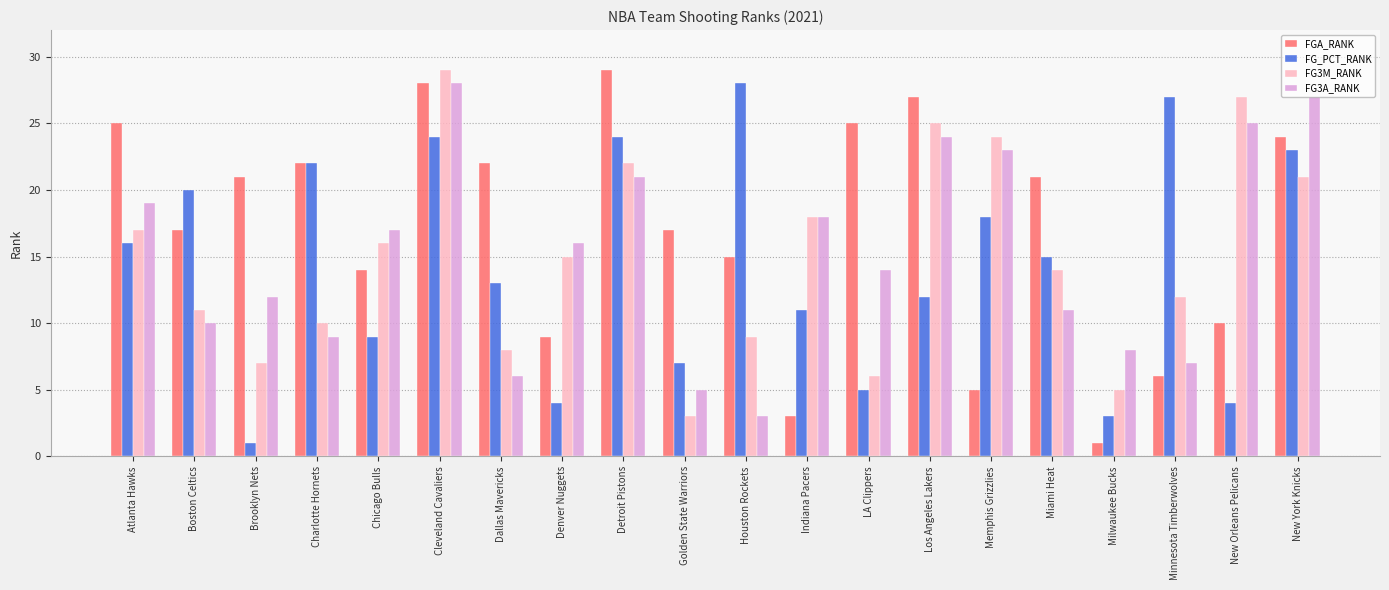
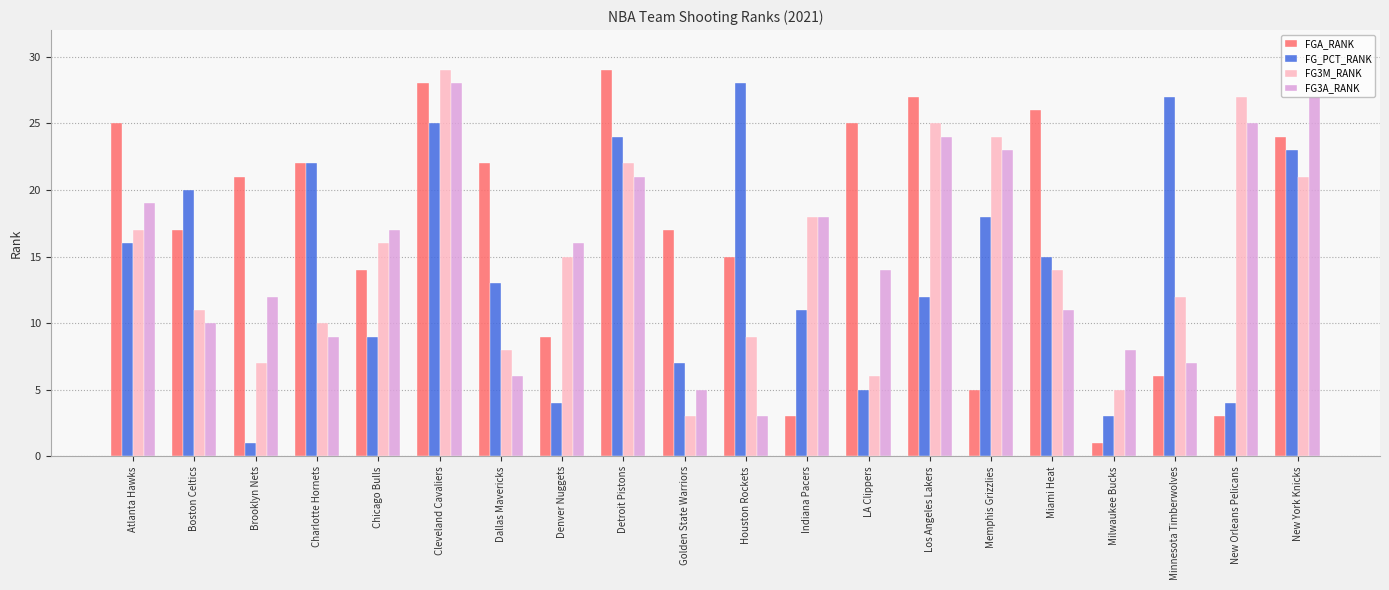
  {
    "FGA_RANK": {
      "Atlanta Hawks": 25,
      "Boston Celtics": 17,
      "Brooklyn Nets": 21,
      "Charlotte Hornets": 22,
      "Chicago Bulls": 14,
      "Cleveland Cavaliers": 28,
      "Dallas Mavericks": 22,
      "Denver Nuggets": 9,
      "Detroit Pistons": 29,
      "Golden State Warriors": 17,
      "Houston Rockets": 15,
      "Indiana Pacers": 3,
      "LA Clippers": 25,
      "Los Angeles Lakers": 27,
      "Memphis Grizzlies": 5,
-     "Miami Heat": 21,
+     "Miami Heat": 26,
      "Milwaukee Bucks": 1,
      "Minnesota Timberwolves": 6,
-     "New Orleans Pelicans": 10,
+     "New Orleans Pelicans": 3,
      "New York Knicks": 24
    },
    "FG_PCT_RANK": {
      "Atlanta Hawks": 16,
      "Boston Celtics": 20,
      "Brooklyn Nets": 1,
      "Charlotte Hornets": 22,
      "Chicago Bulls": 9,
-     "Cleveland Cavaliers": 24,
+     "Cleveland Cavaliers": 25,
      "Dallas Mavericks": 13,
      "Denver Nuggets": 4,
      "Detroit Pistons": 24,
      "Golden State Warriors": 7,
      "Houston Rockets": 28,
      "Indiana Pacers": 11,
      "LA Clippers": 5,
      "Los Angeles Lakers": 12,
      "Memphis Grizzlies": 18,
      "Miami Heat": 15,
      "Milwaukee Bucks": 3,
      "Minnesota Timberwolves": 27,
      "New Orleans Pelicans": 4,
      "New York Knicks": 23
    }
  }
